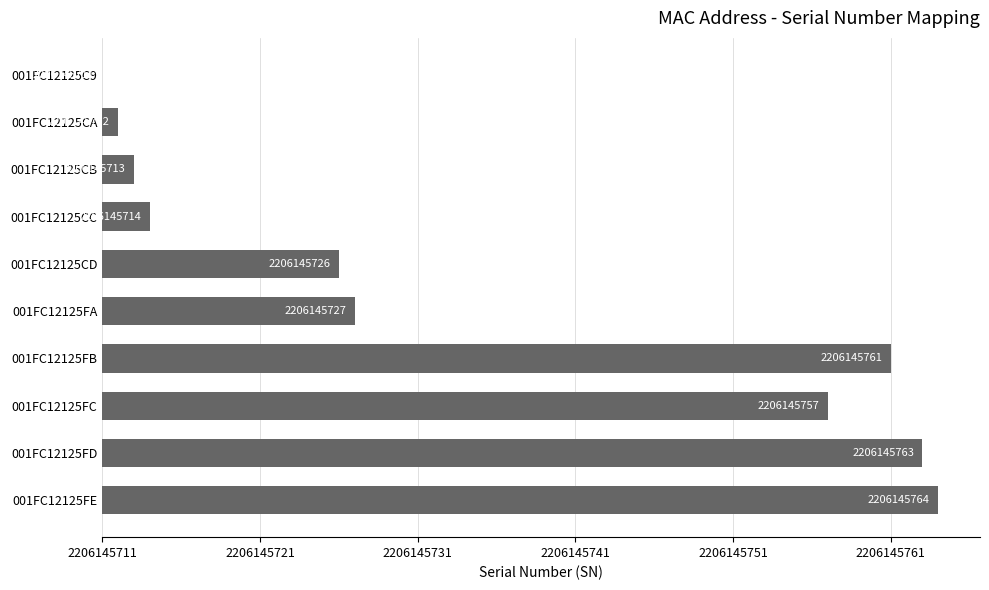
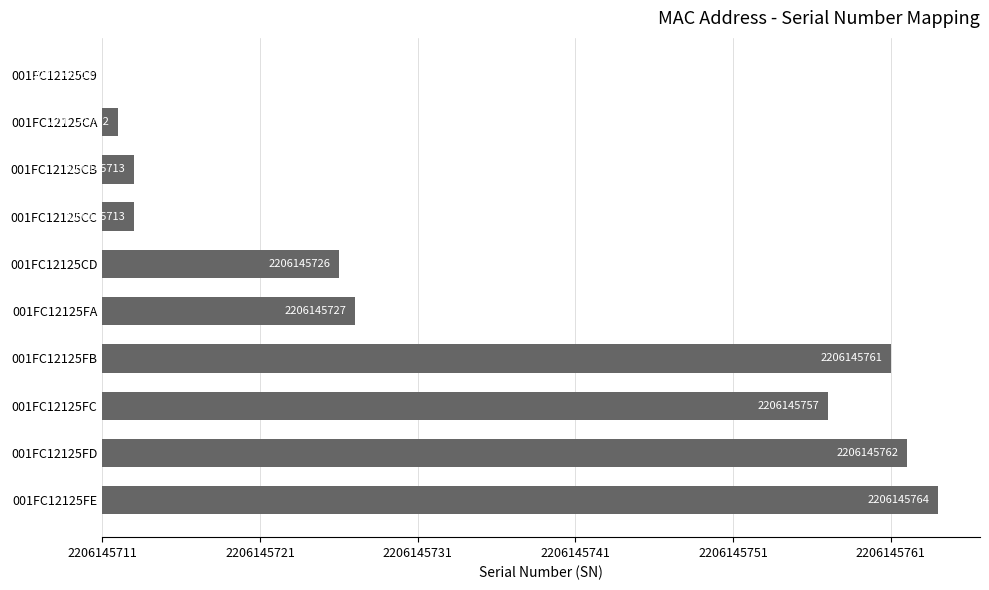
  {
-   "001FC12125CC": 2206145714,
-   "001FC12125FD": 2206145763
+   "001FC12125CC": 2206145713,
+   "001FC12125FD": 2206145762
  }
